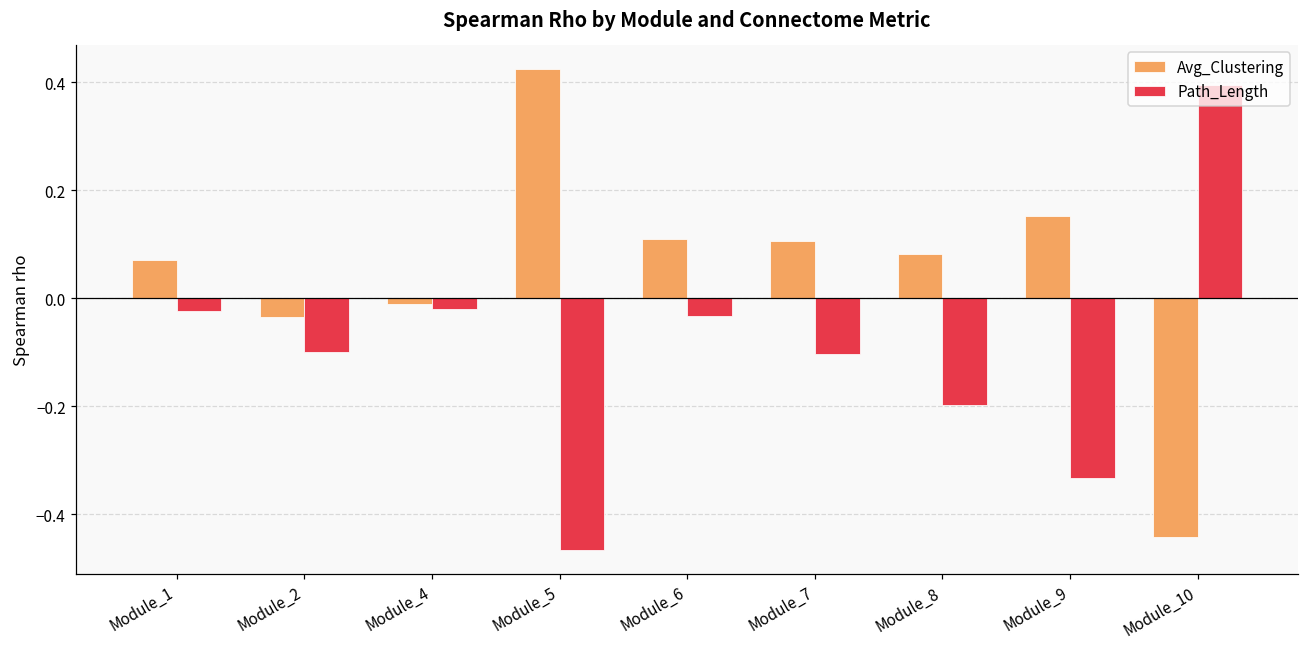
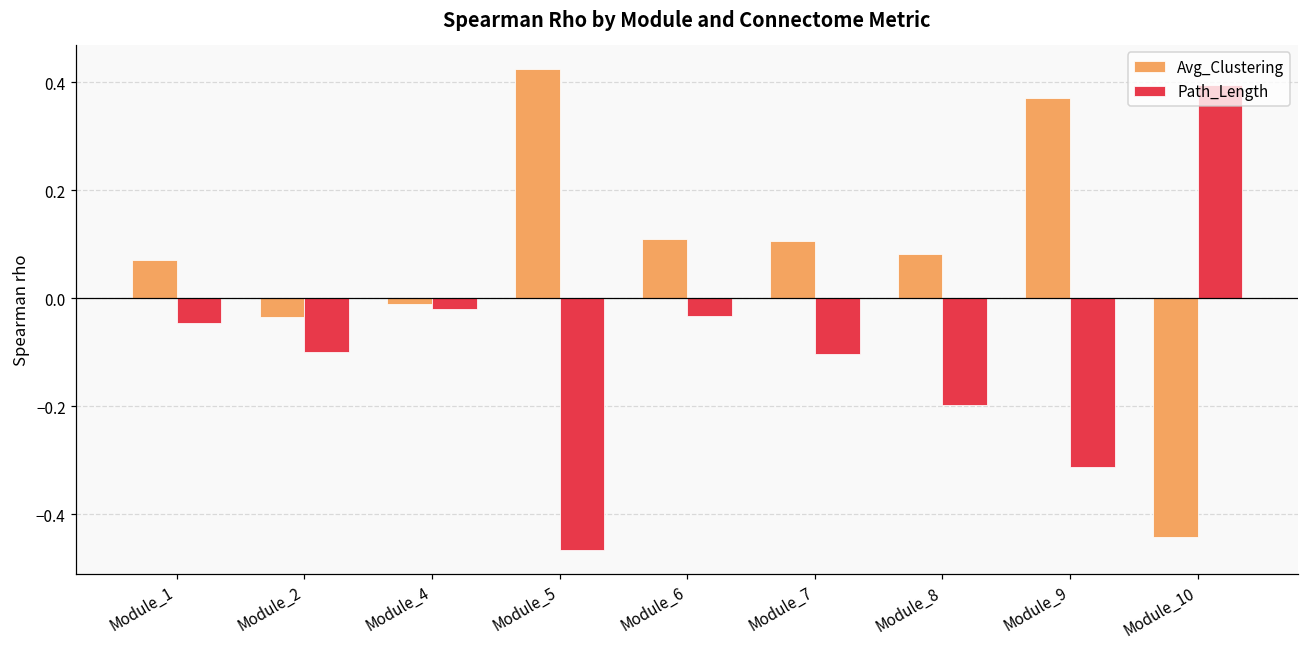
  {
    "Avg_Clustering": {
      "Module_1": 0.07,
      "Module_2": -0.03,
      "Module_4": -0.01,
      "Module_5": 0.42,
      "Module_6": 0.11,
      "Module_7": 0.11,
      "Module_8": 0.08,
-     "Module_9": 0.15,
+     "Module_9": 0.37,
      "Module_10": -0.44
    },
    "Path_Length": {
-     "Module_1": -0.02,
+     "Module_1": -0.05,
      "Module_2": -0.10,
      "Module_4": -0.02,
      "Module_5": -0.47,
      "Module_6": -0.03,
      "Module_7": -0.10,
      "Module_8": -0.20,
-     "Module_9": -0.33
+     "Module_9": -0.31
    }
  }
